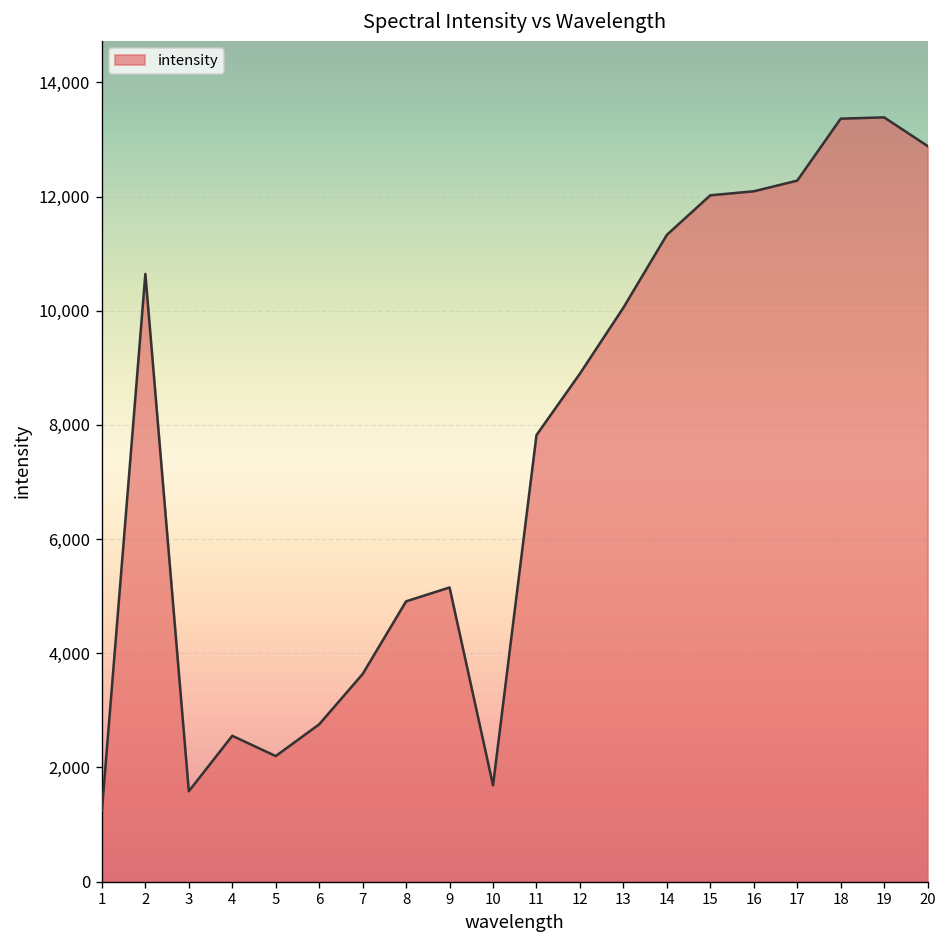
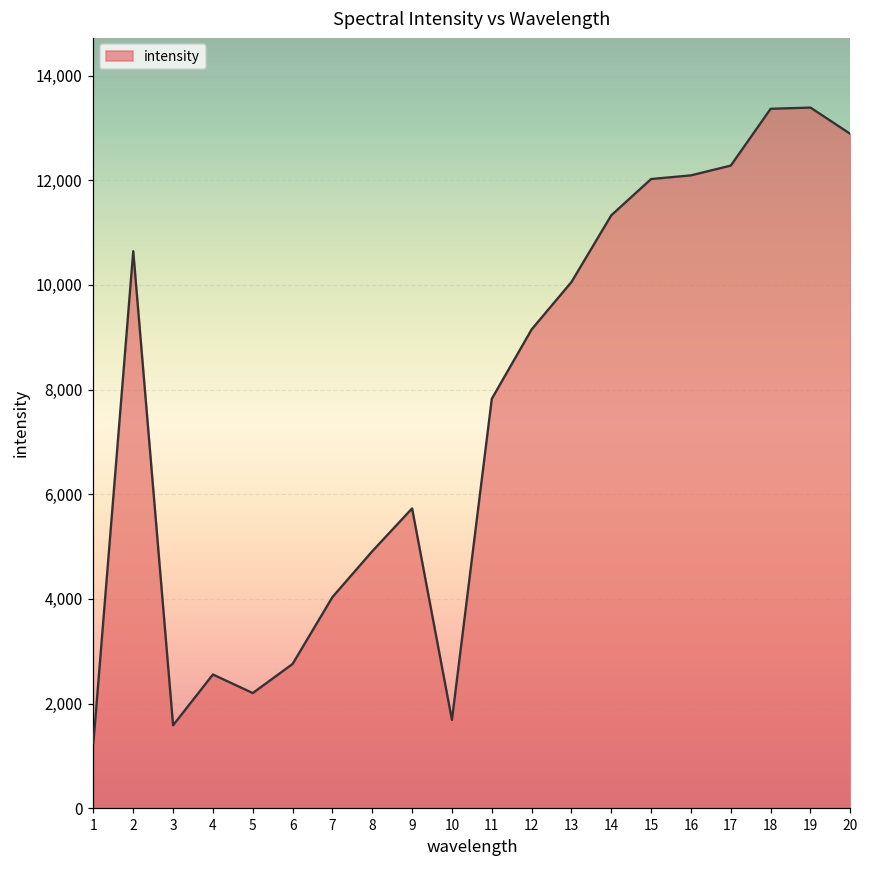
  {
    "1": "1,200",
    "2": "10,600",
    "3": "1,600",
    "4": "2,600",
    "5": "2,200",
    "6": "2,800",
-   "7": "3,600",
+   "7": "4,000",
    "8": "4,900",
-   "9": "5,200",
+   "9": "5,700",
    "10": "1,700",
    "11": "7,800",
-   "12": "8,900",
+   "12": "9,100",
    "13": "10,100",
    "14": "11,300",
    "15": "12,000",
    "16": "12,100",
    "17": "12,300",
    "18": "13,400",
    "19": "13,400",
    "20": "12,900"
  }
